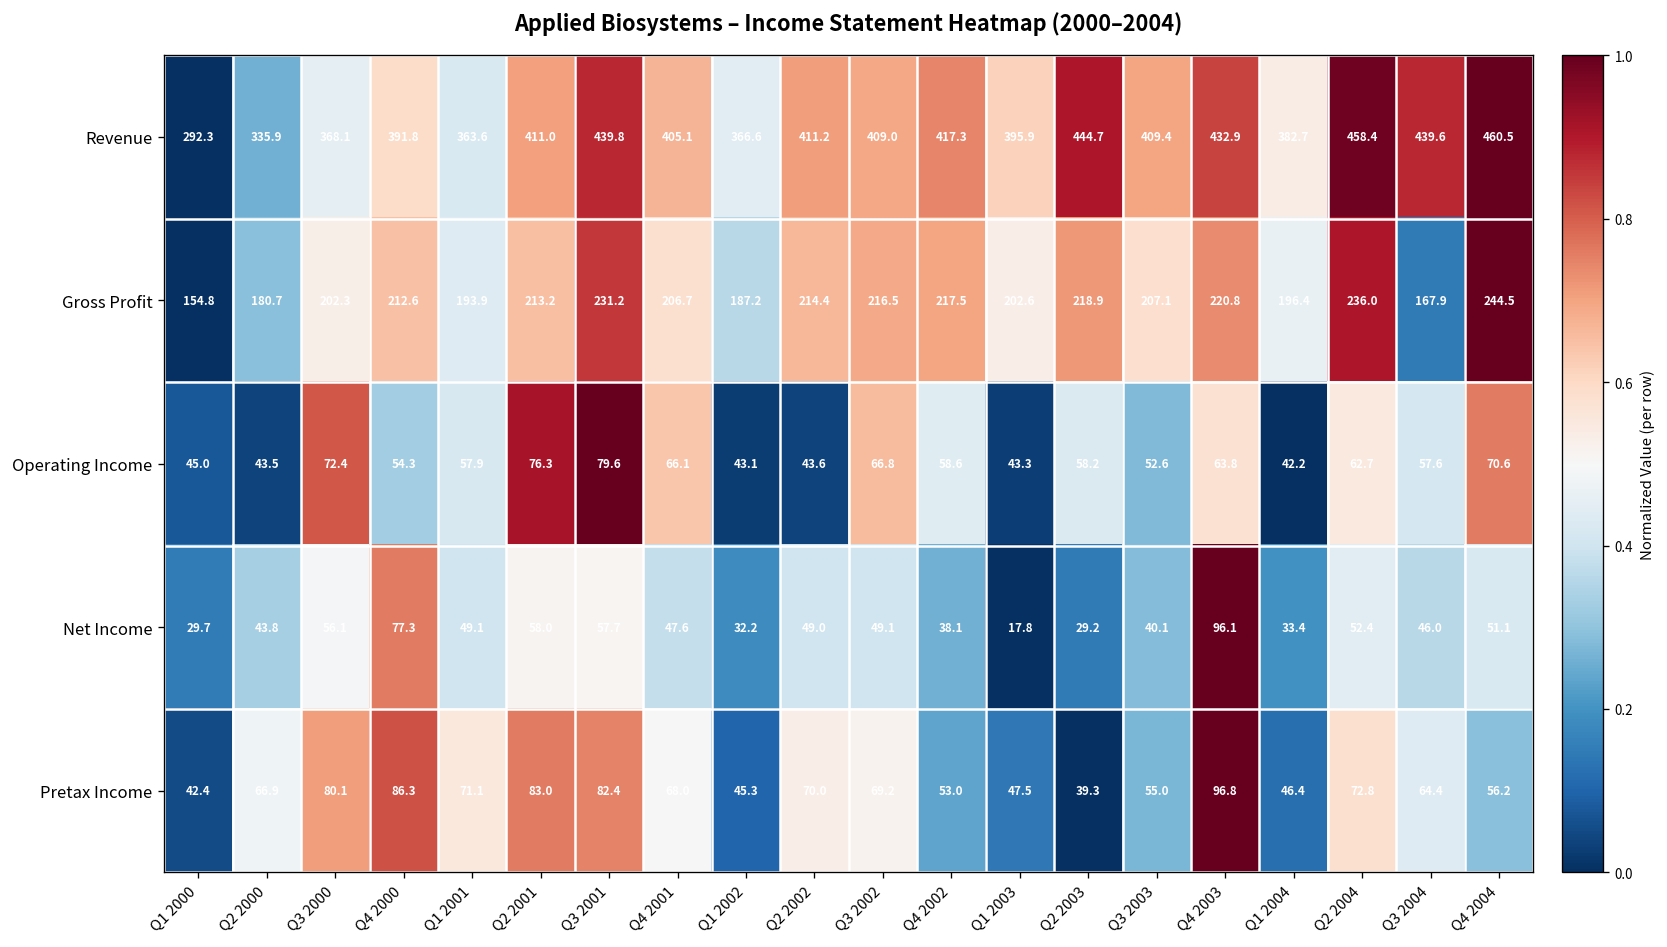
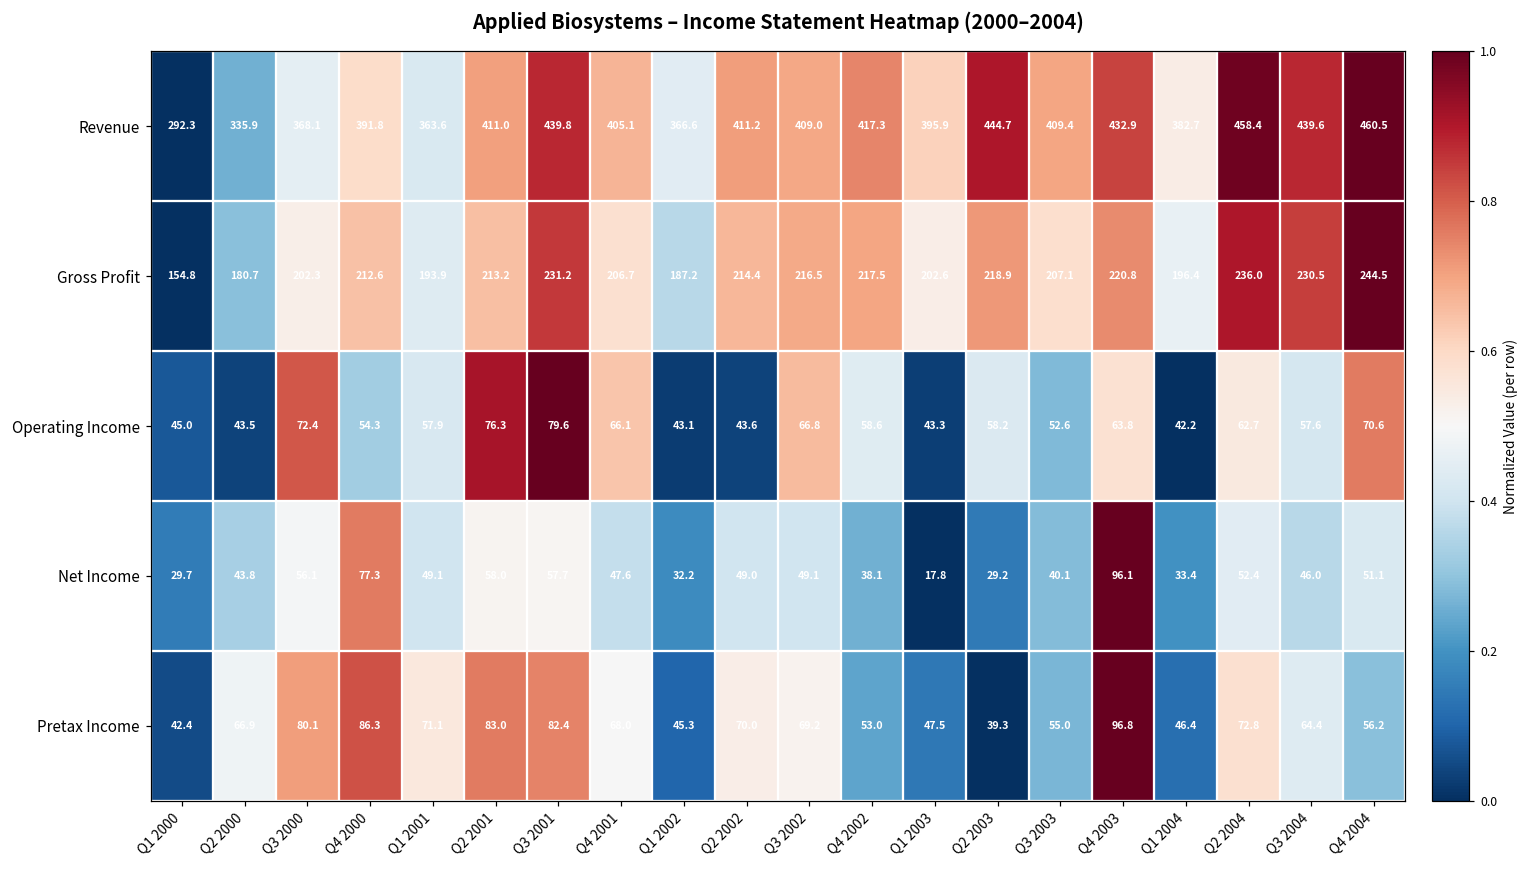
  {
    "Revenue": {
      "Q1 2000": 292.3,
      "Q2 2000": 335.9,
      "Q4 2000": 391.8,
      "Q2 2001": 411.0,
      "Q3 2001": 439.8,
      "Q4 2001": 405.1,
      "Q2 2002": 411.2,
      "Q3 2002": 409.0,
      "Q4 2002": 417.3,
      "Q1 2003": 395.9,
      "Q2 2003": 444.7,
      "Q3 2003": 409.4,
      "Q4 2003": 432.9,
      "Q2 2004": 458.4,
      "Q3 2004": 439.6,
      "Q4 2004": 460.5
    },
    "Gross Profit": {
      "Q1 2000": 154.8,
      "Q2 2000": 180.7,
      "Q4 2000": 212.6,
      "Q2 2001": 213.2,
      "Q3 2001": 231.2,
      "Q1 2002": 187.2,
      "Q2 2002": 214.4,
      "Q3 2002": 216.5,
      "Q4 2002": 217.5,
      "Q2 2003": 218.9,
      "Q3 2003": 207.1,
      "Q4 2003": 220.8,
      "Q2 2004": 236.0,
-     "Q3 2004": 167.9,
+     "Q3 2004": 230.5,
      "Q4 2004": 244.5
    },
    "Operating Income": {
      "Q1 2000": 45.0,
      "Q2 2000": 43.5,
      "Q3 2000": 72.4,
      "Q4 2000": 54.3,
      "Q2 2001": 76.3,
      "Q3 2001": 79.6,
      "Q4 2001": 66.1,
      "Q1 2002": 43.1,
      "Q2 2002": 43.6,
      "Q3 2002": 66.8,
      "Q1 2003": 43.3,
      "Q3 2003": 52.6,
      "Q1 2004": 42.2,
      "Q4 2004": 70.6
    },
    "Net Income": {
      "Q1 2000": 29.7,
      "Q2 2000": 43.8,
      "Q4 2000": 77.3,
      "Q4 2001": 47.6,
      "Q1 2002": 32.2,
      "Q4 2002": 38.1,
      "Q1 2003": 17.8,
      "Q2 2003": 29.2,
      "Q3 2003": 40.1,
      "Q4 2003": 96.1,
      "Q1 2004": 33.4,
      "Q3 2004": 46.0
    },
    "Pretax Income": {
      "Q1 2000": 42.4,
      "Q3 2000": 80.1,
      "Q4 2000": 86.3,
      "Q2 2001": 83.0,
      "Q3 2001": 82.4,
      "Q1 2002": 45.3,
      "Q4 2002": 53.0,
      "Q1 2003": 47.5,
      "Q2 2003": 39.3,
      "Q3 2003": 55.0,
      "Q4 2003": 96.8,
      "Q1 2004": 46.4,
      "Q4 2004": 56.2
    }
  }
